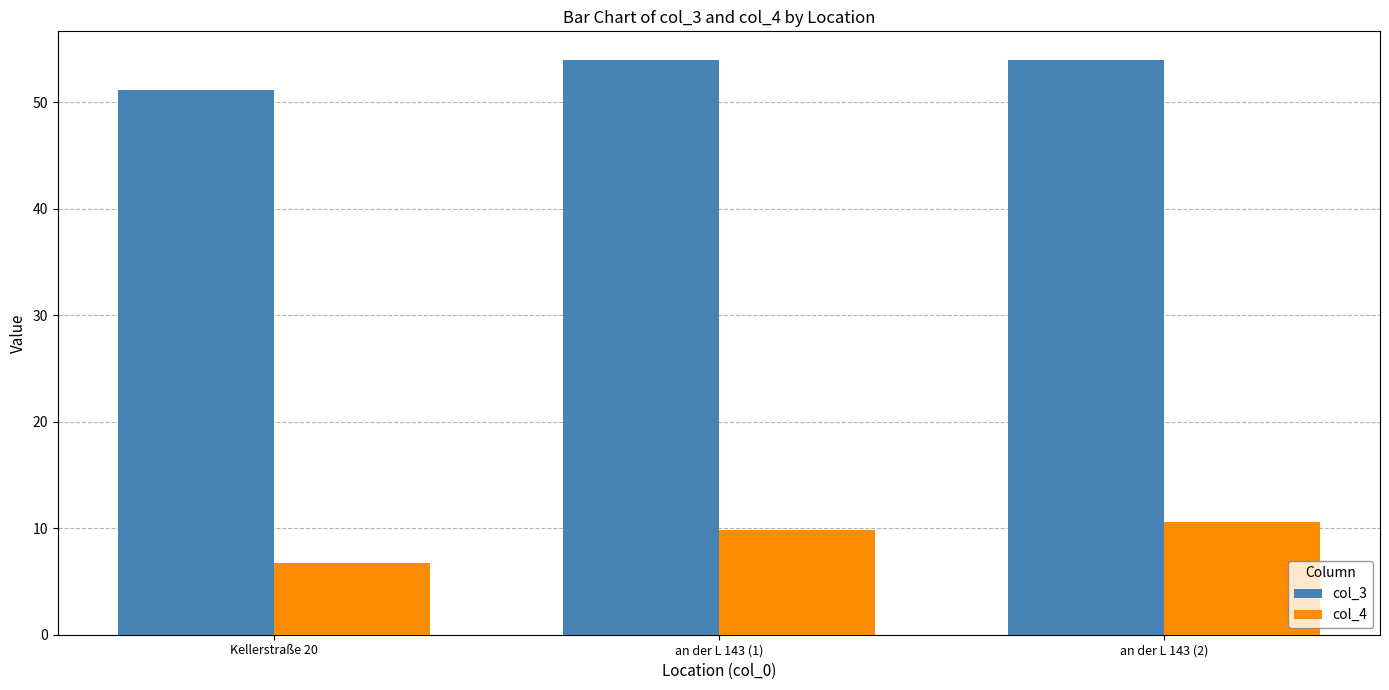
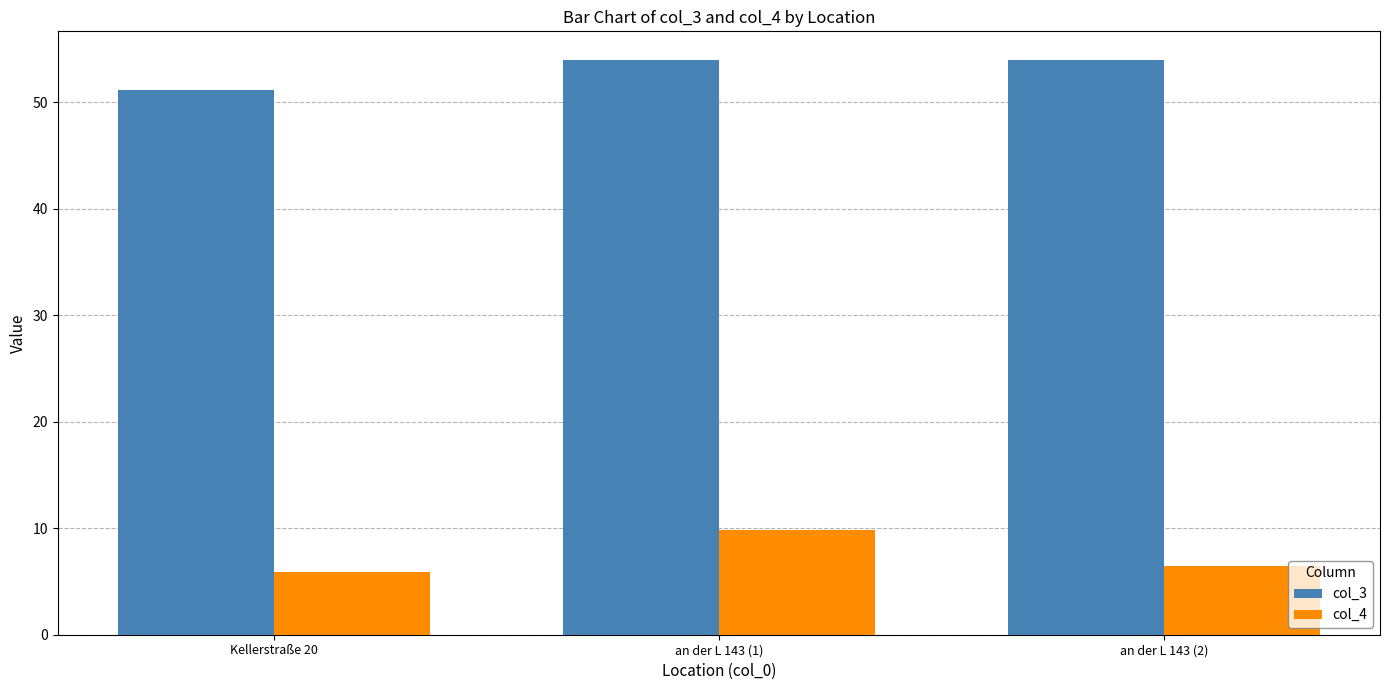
  {
    "col_3": {
      "Kellerstraße 20": 51.1,
      "an der L 143 (1)": 54.0,
      "an der L 143 (2)": 54.0
    },
    "col_4": {
-     "Kellerstraße 20": 6.7,
+     "Kellerstraße 20": 5.9,
      "an der L 143 (1)": 9.8,
-     "an der L 143 (2)": 10.6
+     "an der L 143 (2)": 6.4
    }
  }
